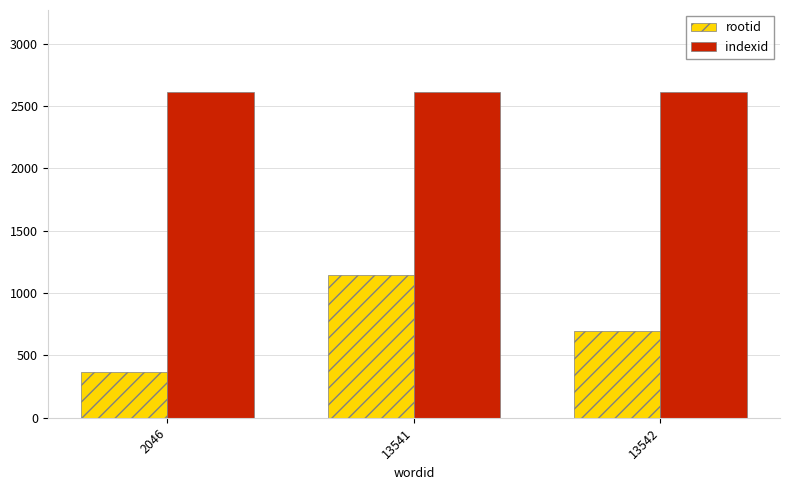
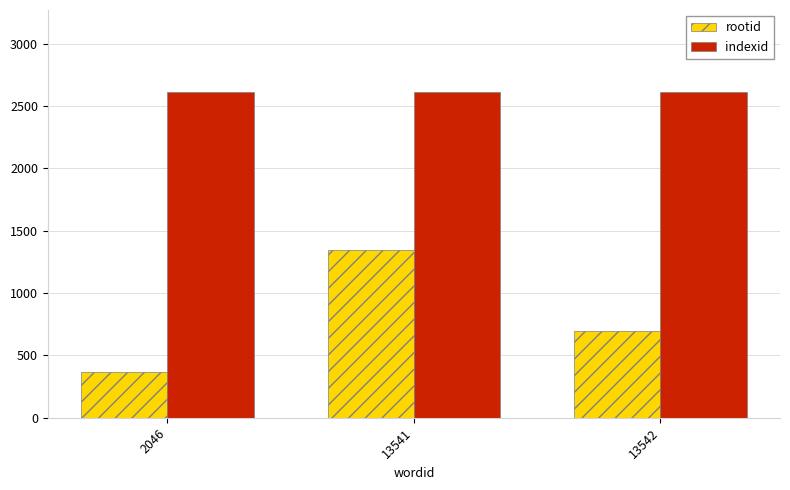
  {
    "rootid": {
      "2046": 370,
-     "13541": 1150,
+     "13541": 1340,
      "13542": 700
    },
    "indexid": {
      "2046": 2620,
      "13541": 2620,
      "13542": 2620
    }
  }
